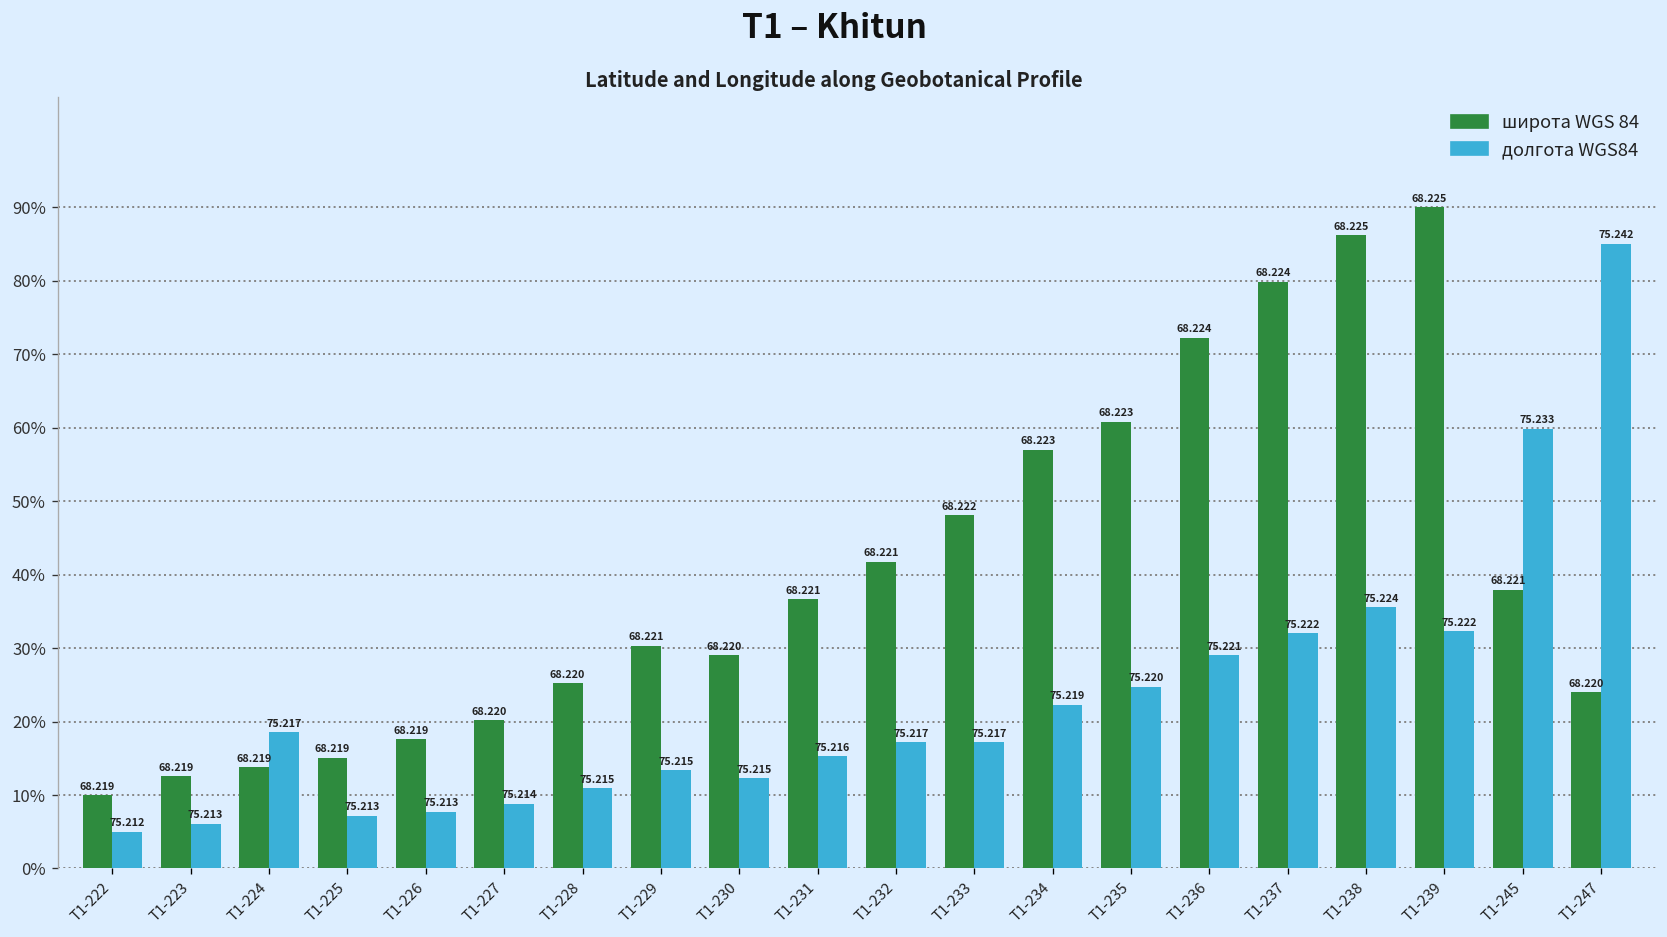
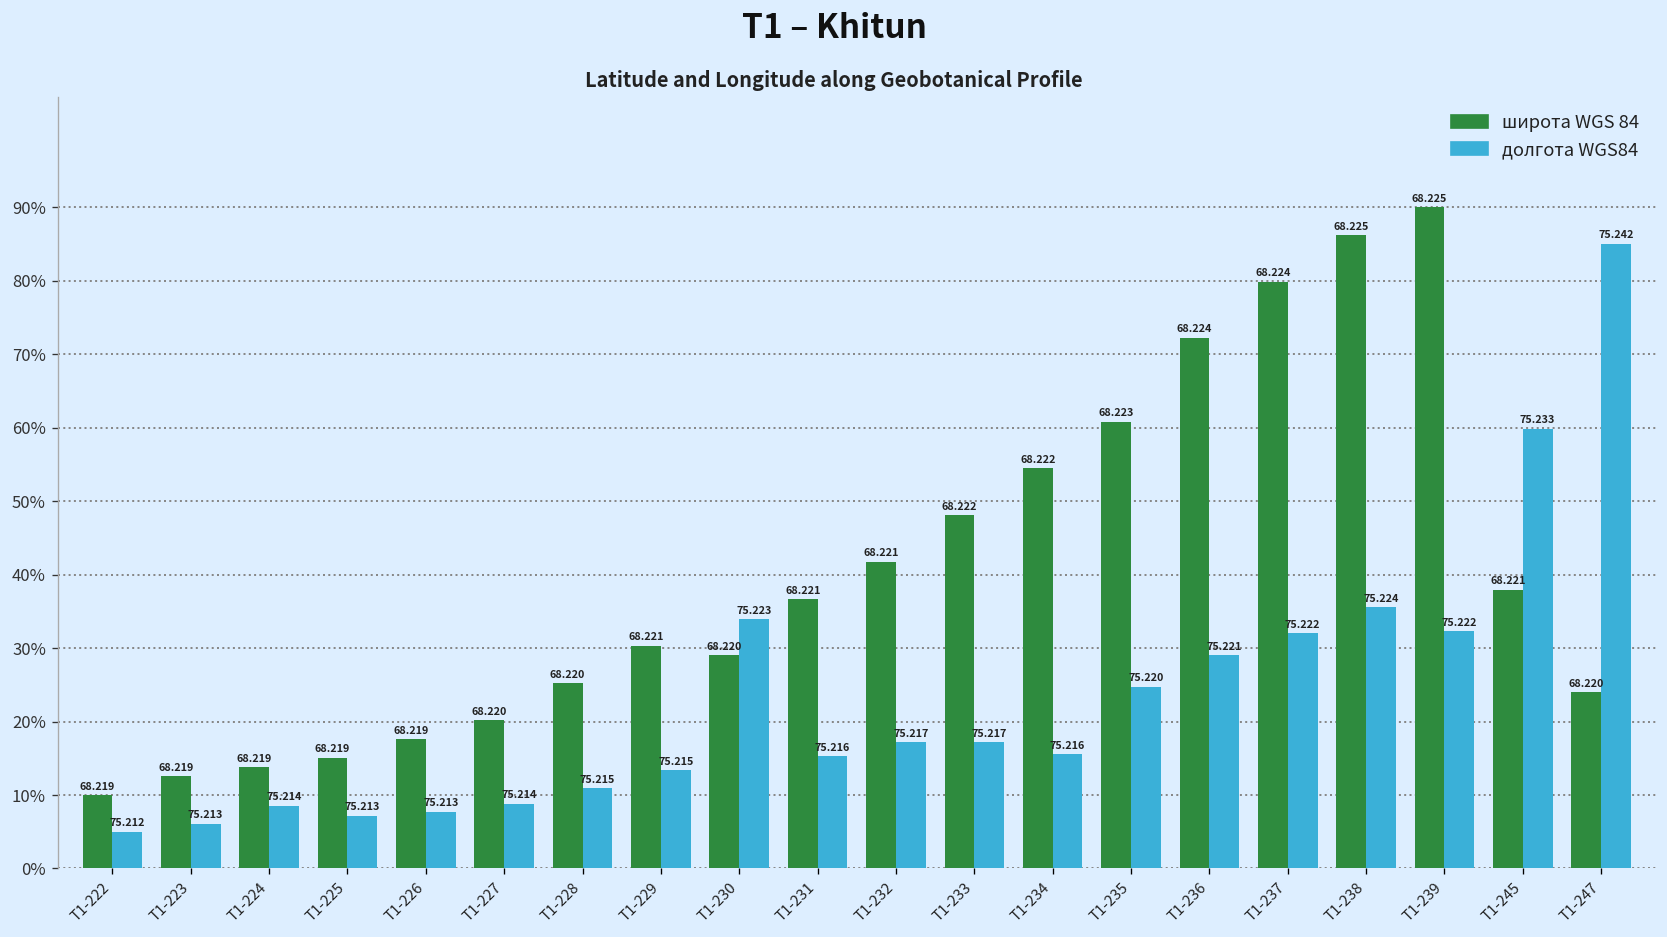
  {
    "широта WGS 84": {
-     "T1-234": 68.223
+     "T1-234": 68.222
    },
    "долгота WGS84": {
-     "T1-224": 75.217,
-     "T1-230": 75.215,
-     "T1-234": 75.219
+     "T1-224": 75.214,
+     "T1-230": 75.223,
+     "T1-234": 75.216
    }
  }
